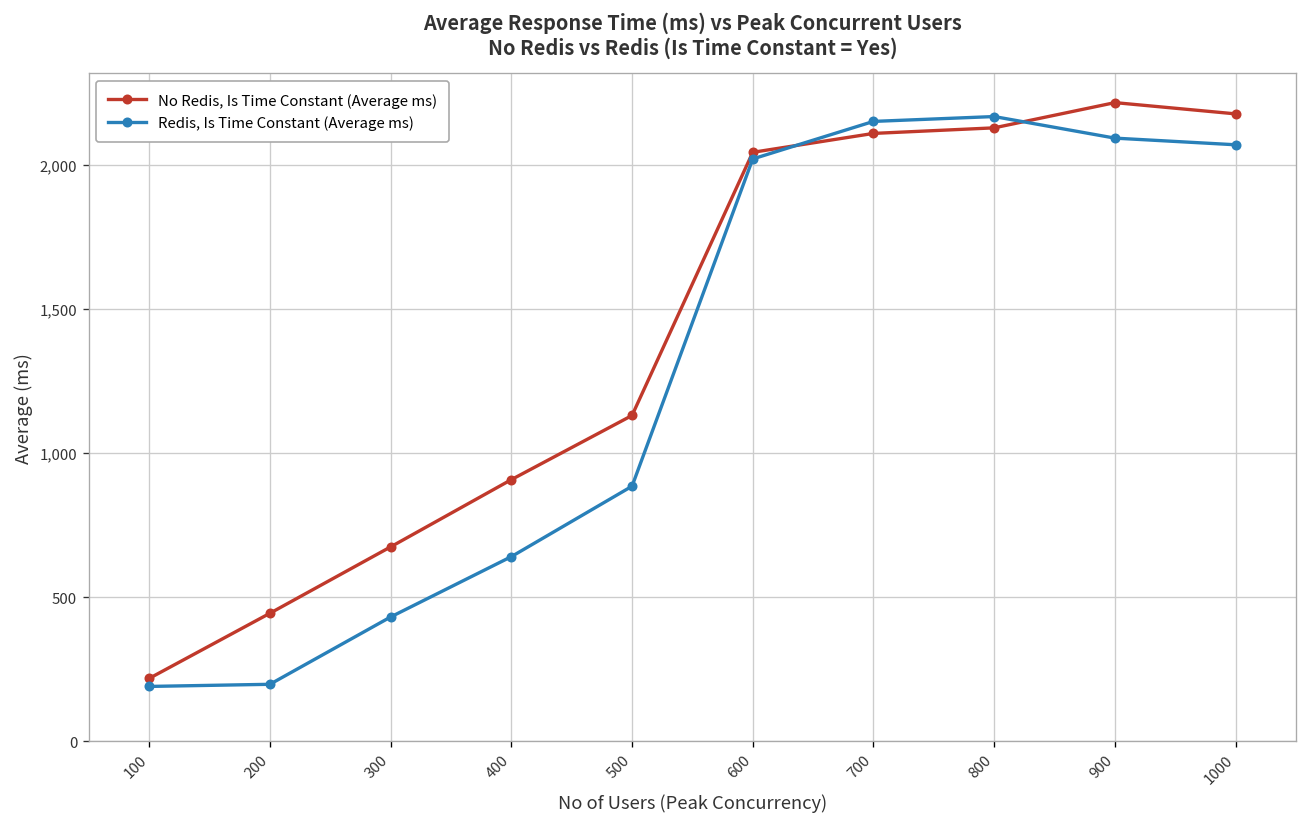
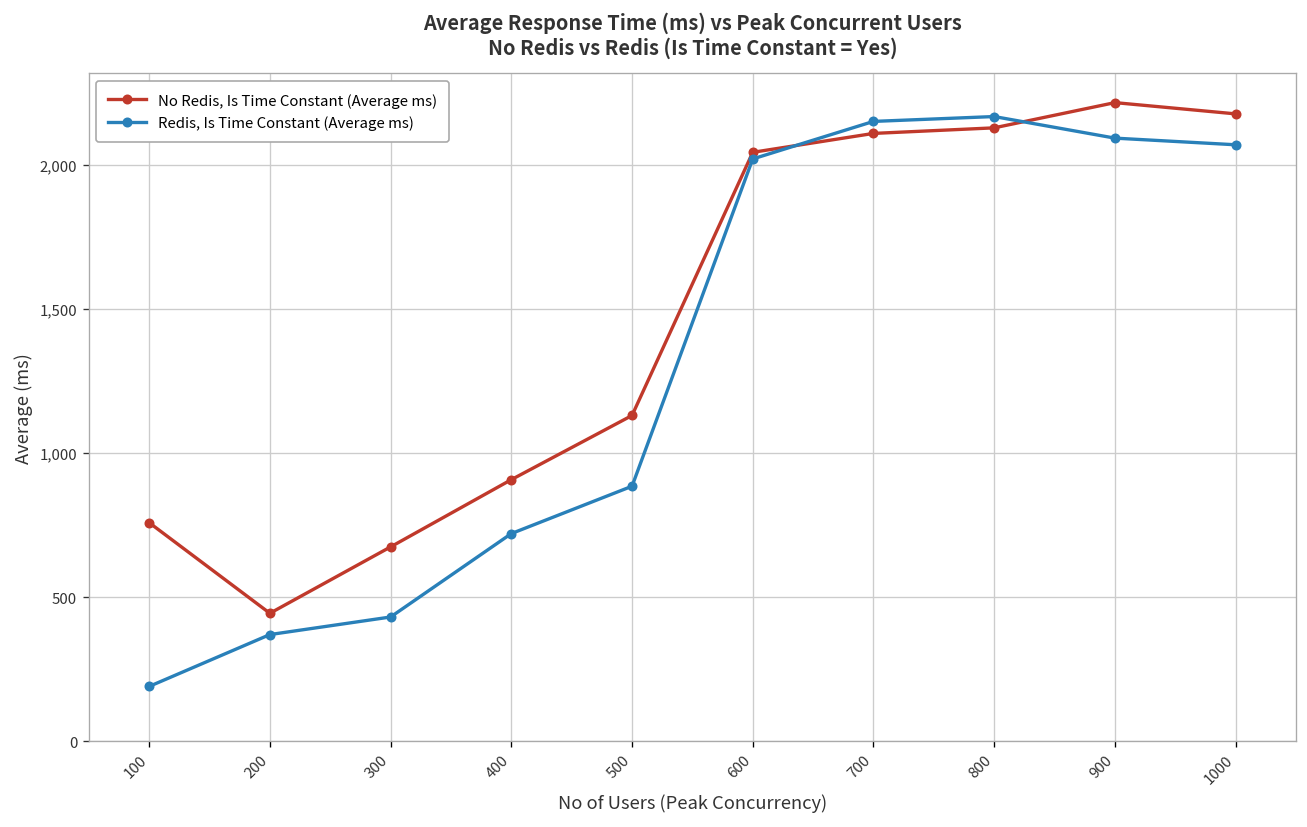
  {
    "No Redis, Is Time Constant (Average ms)": {
-     "100": "220",
+     "100": "760",
      "200": "440",
      "300": "670",
      "400": "910",
      "500": "1,130",
      "600": "2,040",
      "700": "2,110",
      "800": "2,130",
      "900": "2,220",
      "1000": "2,180"
    },
    "Redis, Is Time Constant (Average ms)": {
      "100": "190",
-     "200": "200",
+     "200": "370",
      "300": "430",
-     "400": "640",
+     "400": "720",
      "500": "880",
      "600": "2,020",
      "700": "2,150",
      "800": "2,170",
      "900": "2,090",
      "1000": "2,070"
    }
  }
